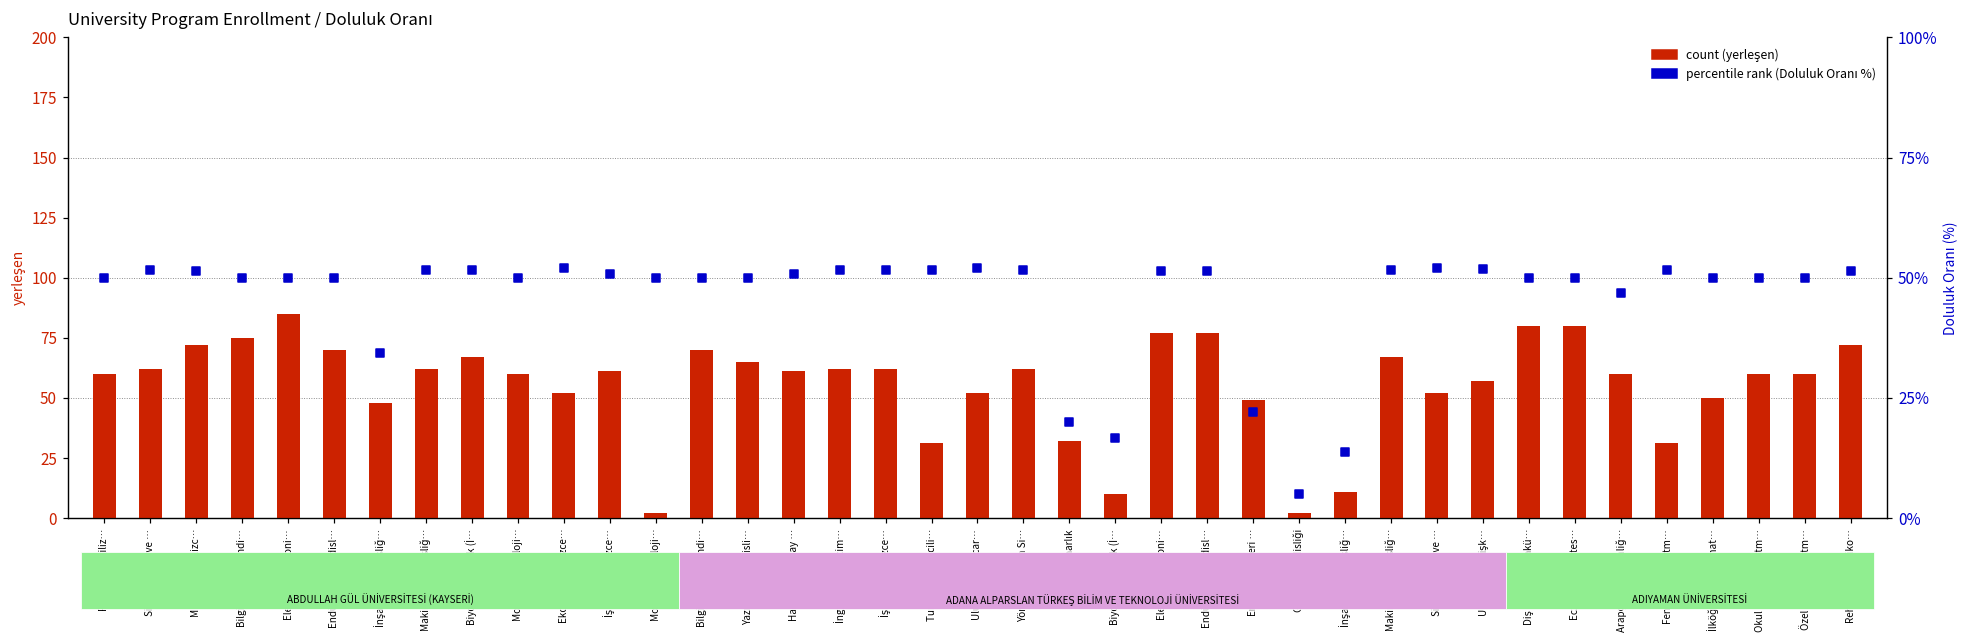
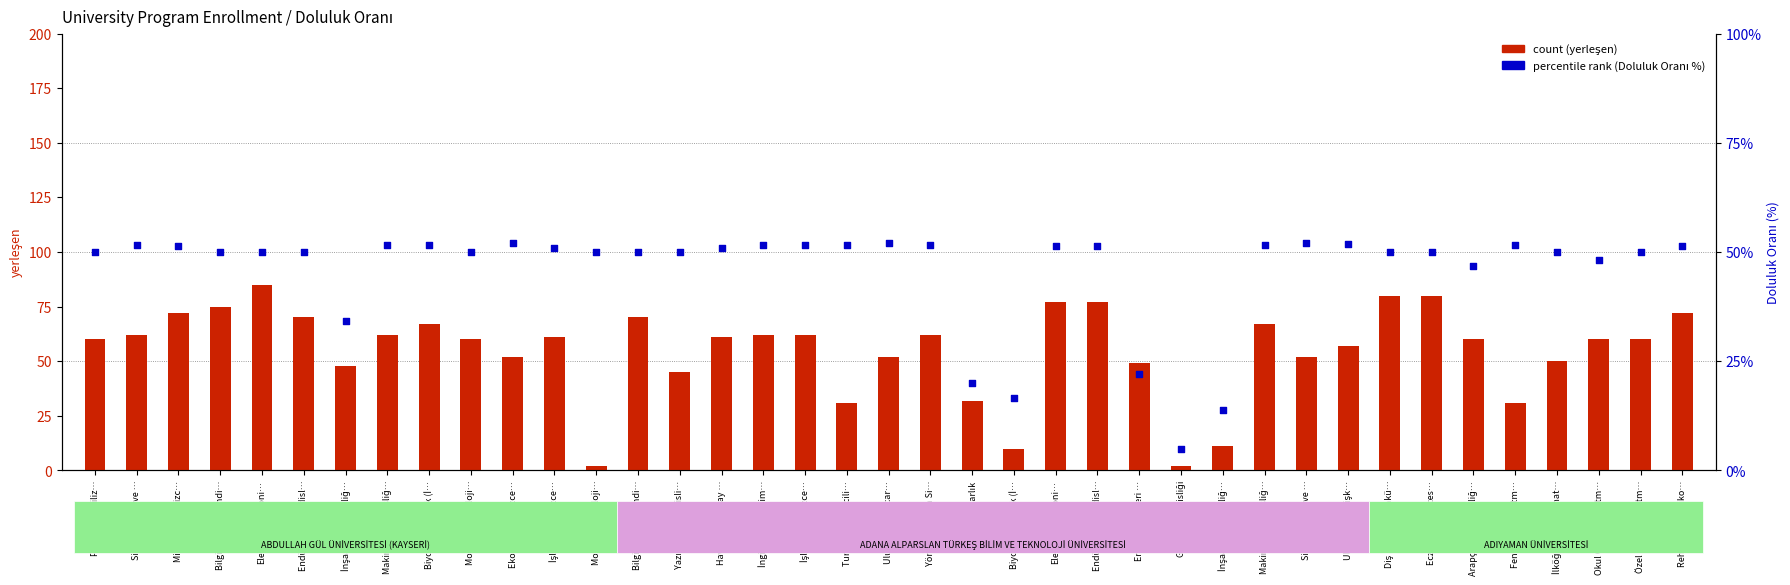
  {
    "count (yerleşen)": {
      "Psikoloji (İngiliz…": "60",
      "Mimarlık (İngilizc…": "72",
      "Ekonomi (İngilizce…": "52",
-     "Yazılım Mühendisli…": "65",
+     "Yazılım Mühendisli…": "45",
      "Havacılık ve Uzay …": "61",
      "İngilizce Mütercim…": "62",
      "Turizm İşletmecili…": "31",
      "Uluslararası Ticar…": "52",
      "Yönetim Bilişim Si…": "62",
      "Mimarlık": "32",
      "Enerji Sistemleri …": "49",
      "Gıda Mühendisliği": "2",
      "Uluslararası İlişk…": "57",
      "Diş Hekimliği Fakü…": "80",
      "Eczacılık Fakültes…": "80",
      "Arapça Öğretmenliğ…": "60",
      "Fen Bilgisi Öğretm…": "31",
      "İlköğretim Matemat…": "50",
      "Okul Öncesi Öğretm…": "60",
      "Özel Eğitim Öğretm…": "60",
      "Rehberlik ve Psiko…": "72"
    },
    "percentile rank (Doluluk Oranı %)": {
-     "Okul Öncesi Öğretm…": "50%"
+     "Okul Öncesi Öğretm…": "48%"
    }
  }
